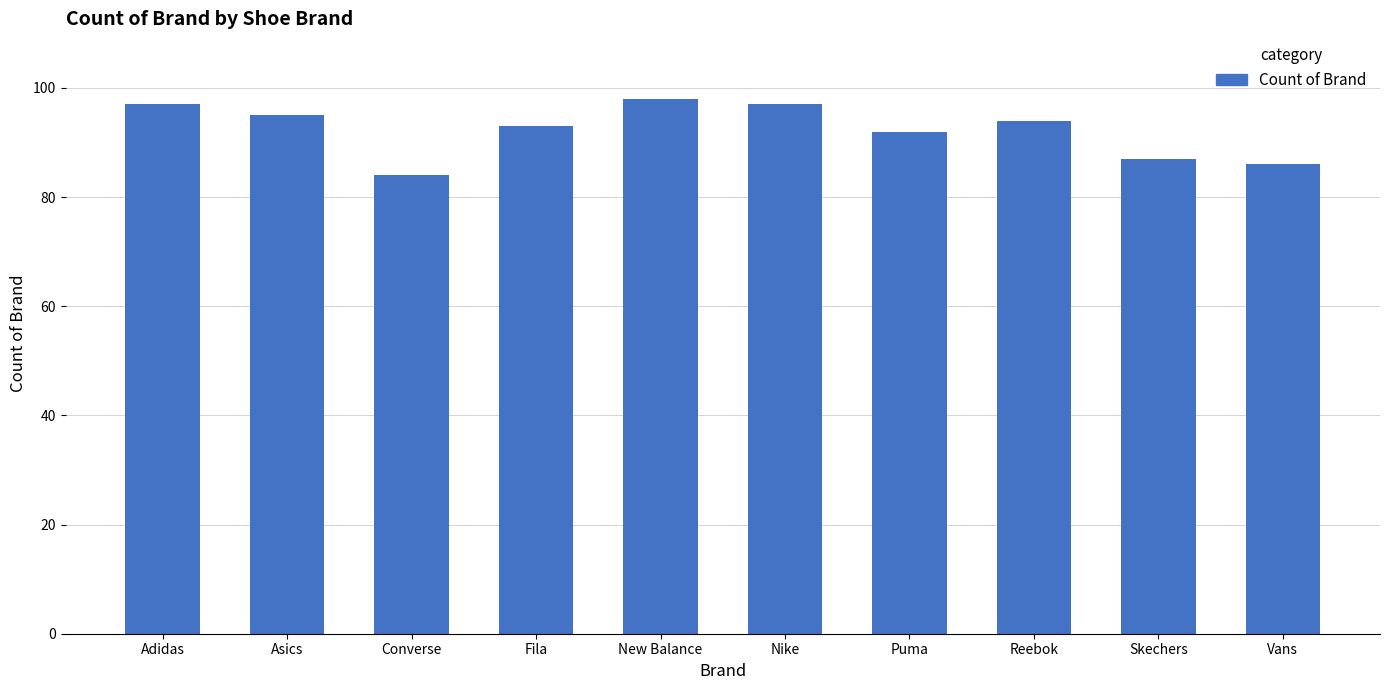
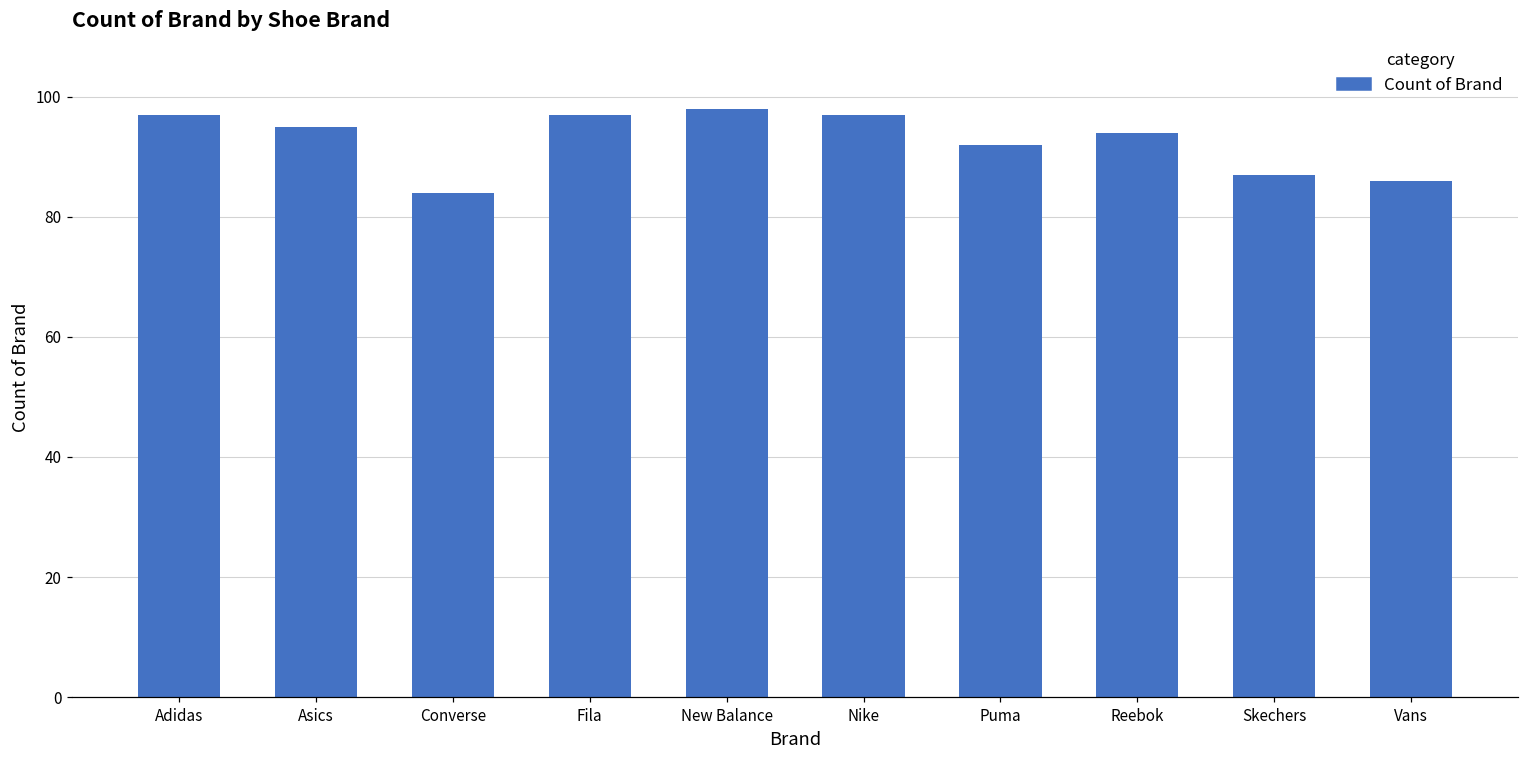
  {
    "Adidas": 97,
    "Asics": 95,
    "Converse": 84,
-   "Fila": 93,
+   "Fila": 97,
    "New Balance": 98,
    "Nike": 97,
    "Puma": 92,
    "Reebok": 94,
    "Skechers": 87,
    "Vans": 86
  }
